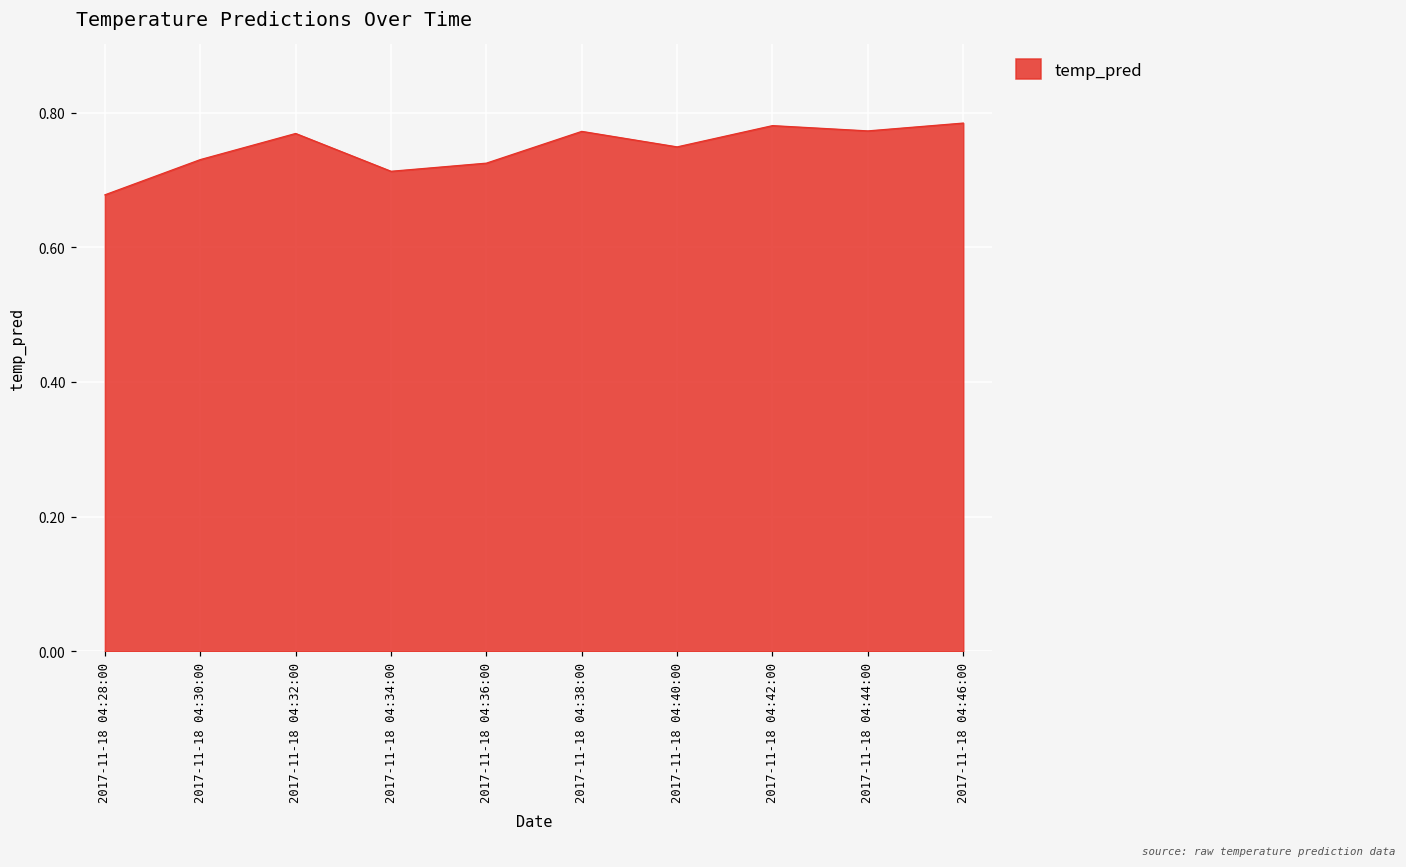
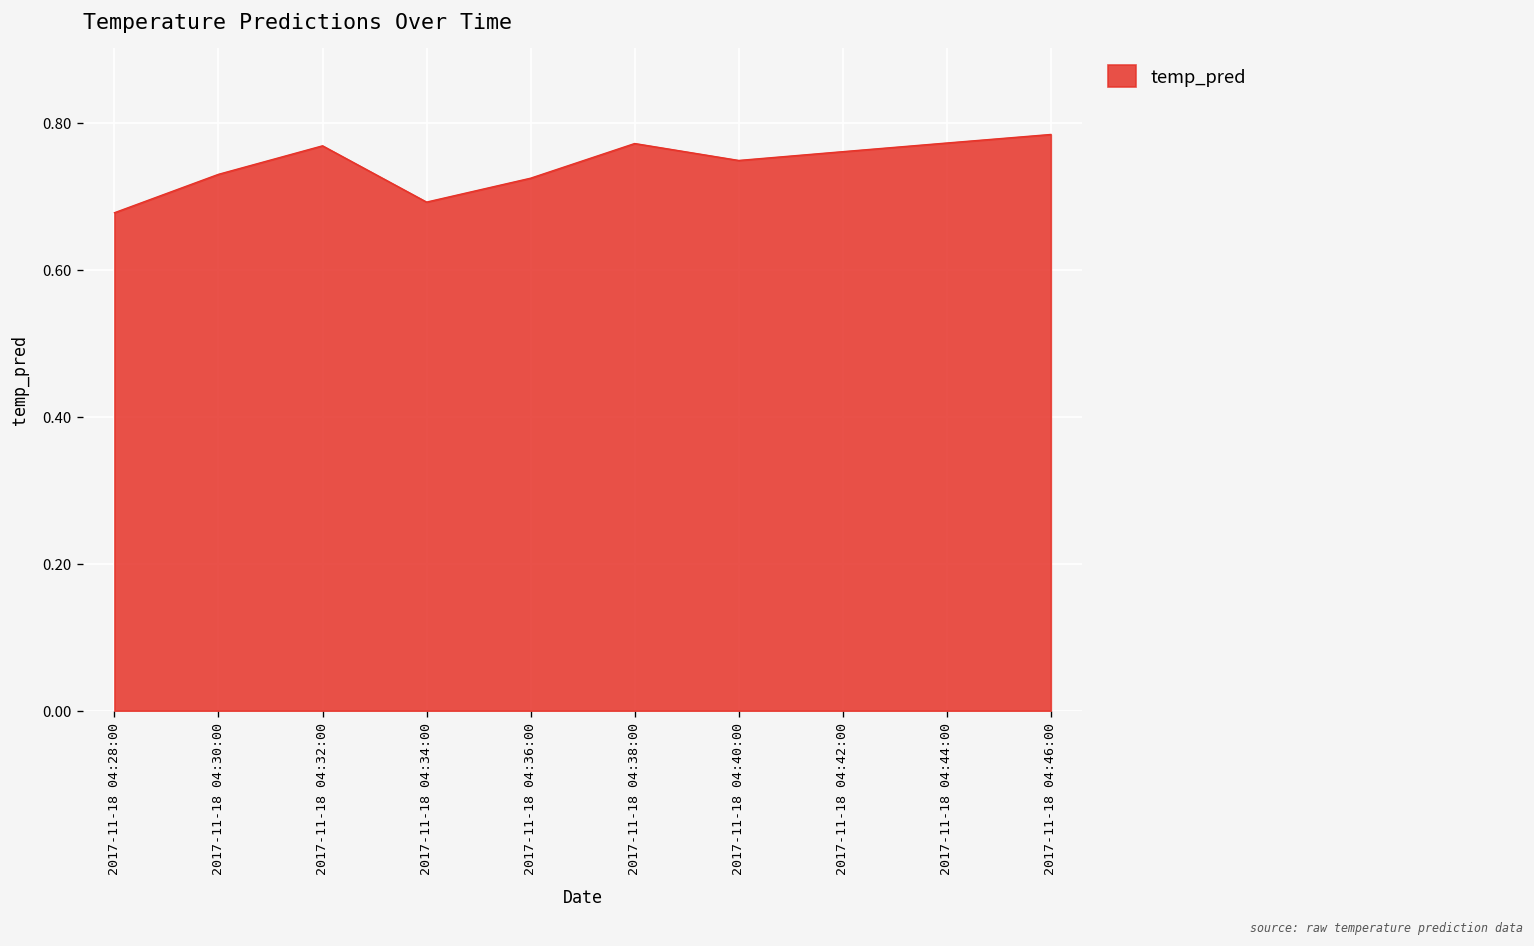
  {
    "2017-11-18 04:28:00": 0.68,
    "2017-11-18 04:30:00": 0.73,
    "2017-11-18 04:32:00": 0.77,
-   "2017-11-18 04:34:00": 0.71,
+   "2017-11-18 04:34:00": 0.69,
    "2017-11-18 04:36:00": 0.73,
    "2017-11-18 04:38:00": 0.77,
    "2017-11-18 04:40:00": 0.75,
-   "2017-11-18 04:42:00": 0.78,
+   "2017-11-18 04:42:00": 0.76,
    "2017-11-18 04:44:00": 0.77,
    "2017-11-18 04:46:00": 0.78
  }
